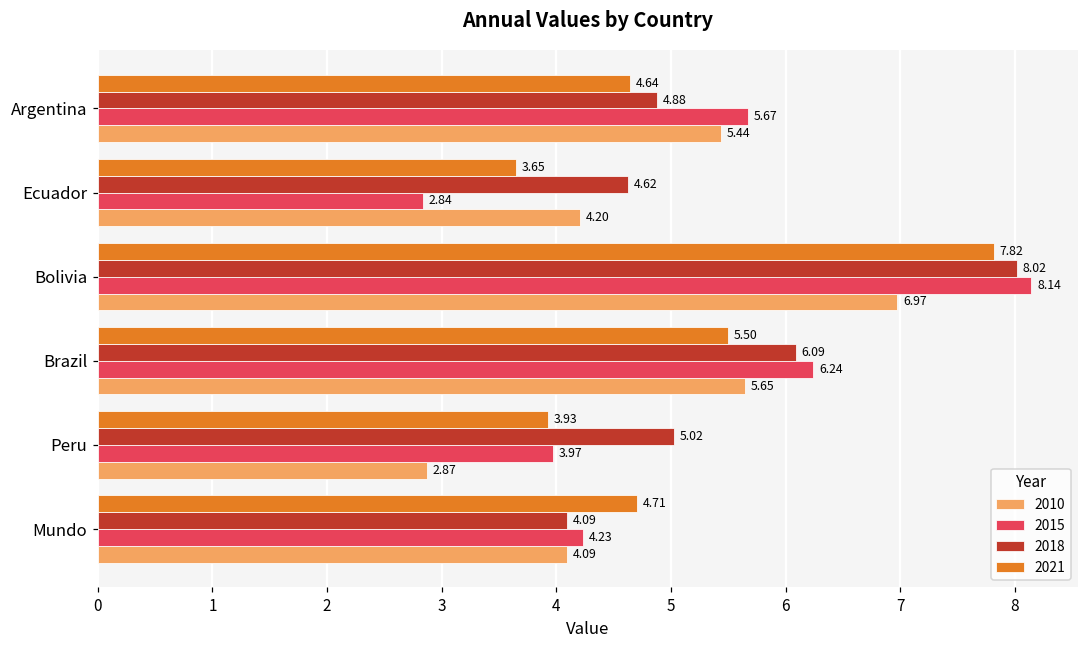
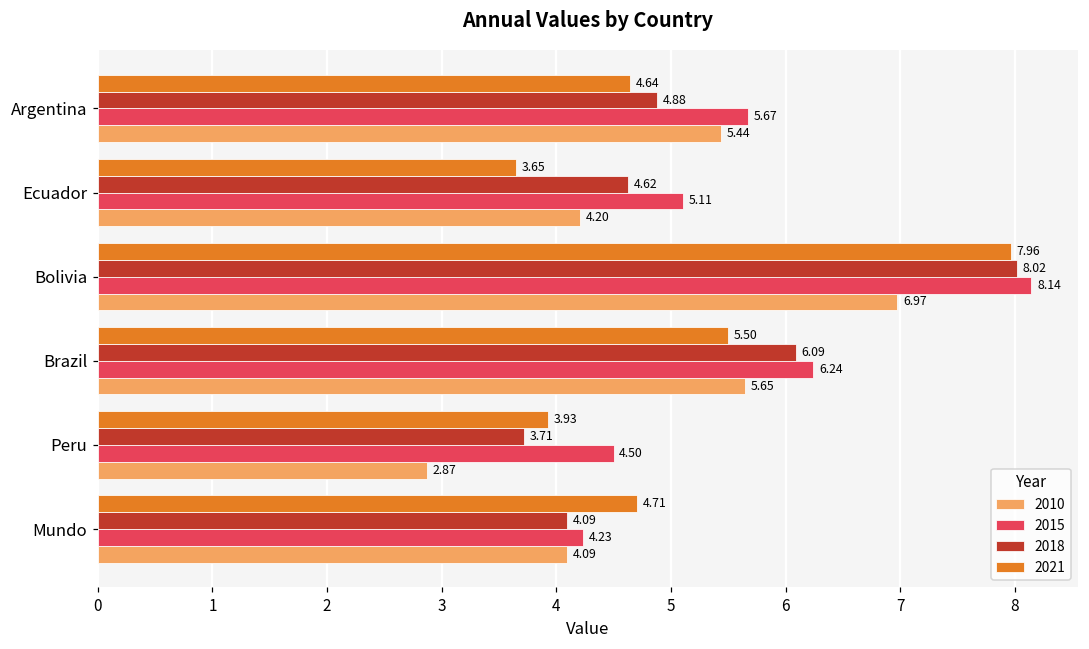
  {
    "2010": {
      "Argentina": 5.44,
      "Ecuador": 4.20,
      "Bolivia": 6.97,
      "Brazil": 5.65,
      "Peru": 2.87,
      "Mundo": 4.09
    },
    "2015": {
      "Argentina": 5.67,
-     "Ecuador": 2.84,
+     "Ecuador": 5.11,
      "Bolivia": 8.14,
      "Brazil": 6.24,
-     "Peru": 3.97,
+     "Peru": 4.50,
      "Mundo": 4.23
    },
    "2018": {
      "Argentina": 4.88,
      "Ecuador": 4.62,
      "Bolivia": 8.02,
      "Brazil": 6.09,
-     "Peru": 5.02,
+     "Peru": 3.71,
      "Mundo": 4.09
    },
    "2021": {
      "Argentina": 4.64,
      "Ecuador": 3.65,
-     "Bolivia": 7.82,
+     "Bolivia": 7.96,
      "Brazil": 5.50,
      "Peru": 3.93,
      "Mundo": 4.71
    }
  }
